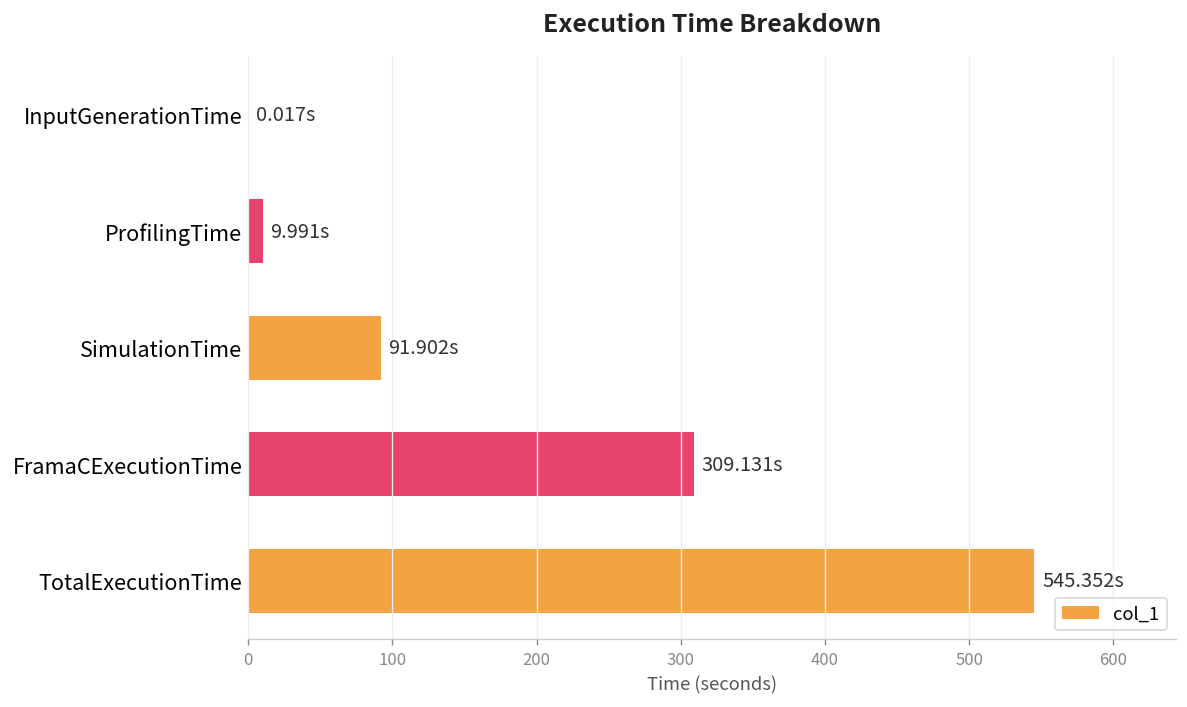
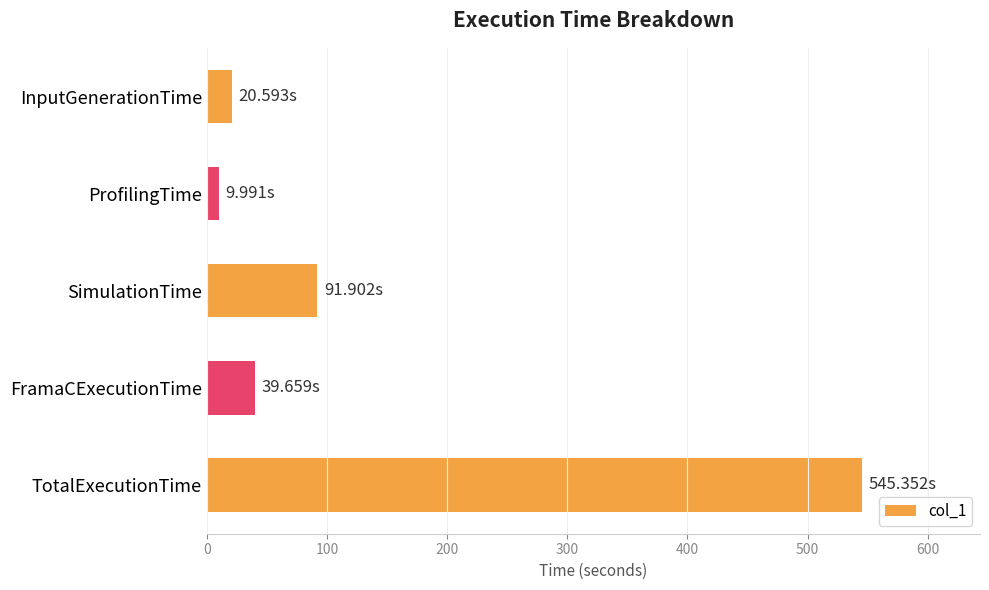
  {
-   "InputGenerationTime": "0.017s",
+   "InputGenerationTime": "20.593s",
    "ProfilingTime": "9.991s",
    "SimulationTime": "91.902s",
-   "FramaCExecutionTime": "309.131s",
+   "FramaCExecutionTime": "39.659s",
    "TotalExecutionTime": "545.352s"
  }
